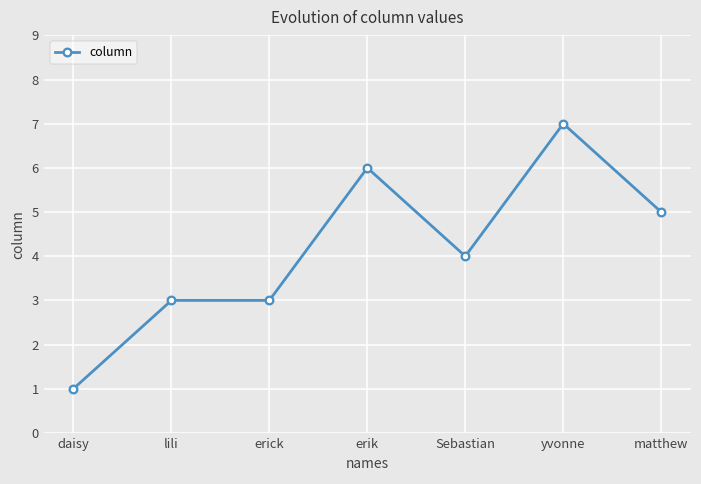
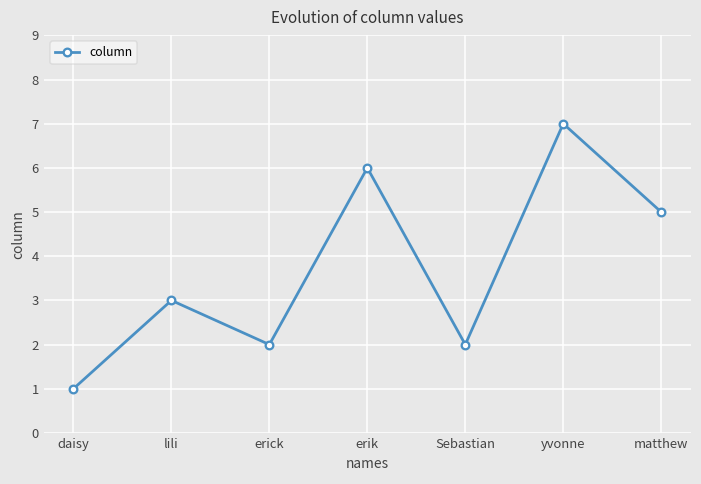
  {
    "daisy": 1,
    "lili": 3,
-   "erick": 3,
+   "erick": 2,
    "erik": 6,
-   "Sebastian": 4,
+   "Sebastian": 2,
    "yvonne": 7,
    "matthew": 5
  }
